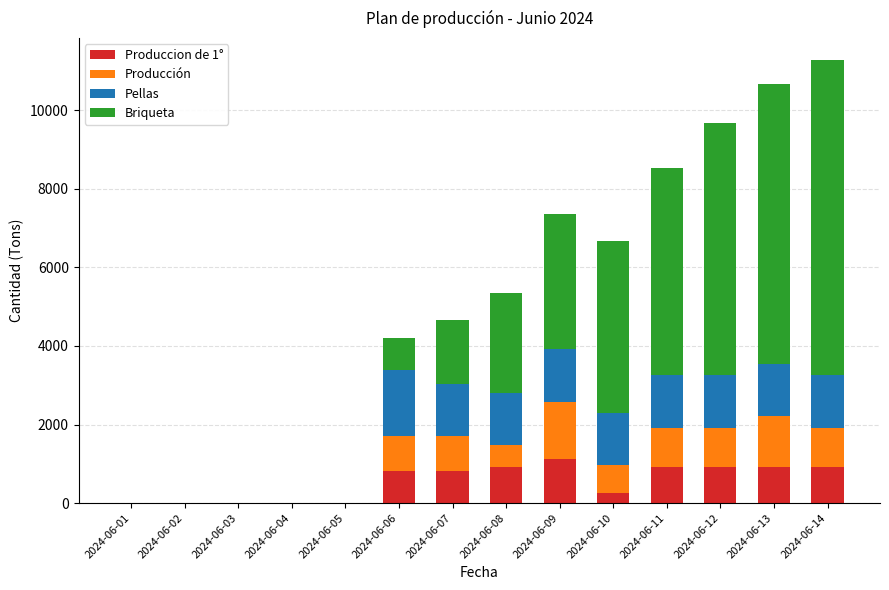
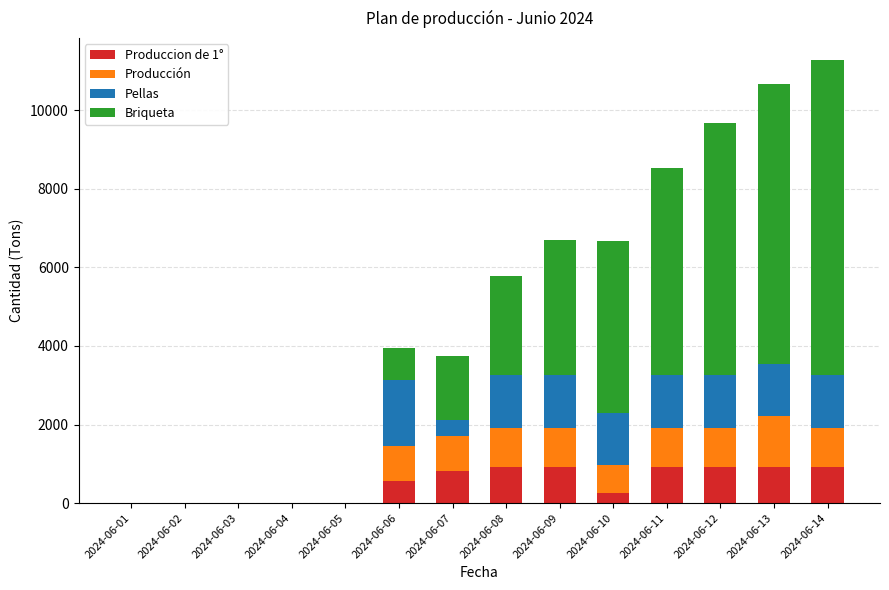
  {
    "Produccion de 1°": {
      "2024-06-01": 0,
      "2024-06-02": 0,
      "2024-06-03": 0,
      "2024-06-04": 0,
      "2024-06-05": 0,
-     "2024-06-06": 800,
+     "2024-06-06": 600,
      "2024-06-07": 800,
      "2024-06-08": 900,
-     "2024-06-09": 1100,
+     "2024-06-09": 900,
      "2024-06-10": 300,
      "2024-06-11": 900,
      "2024-06-12": 900,
      "2024-06-13": 900,
      "2024-06-14": 900
    },
    "Producción": {
      "2024-06-01": 0,
      "2024-06-02": 0,
      "2024-06-03": 0,
      "2024-06-04": 0,
      "2024-06-05": 0,
      "2024-06-06": 900,
      "2024-06-07": 900,
-     "2024-06-08": 600,
-     "2024-06-09": 1500,
+     "2024-06-08": 1000,
+     "2024-06-09": 1000,
      "2024-06-10": 700,
      "2024-06-11": 1000,
      "2024-06-12": 1000,
      "2024-06-13": 1300,
      "2024-06-14": 1000
    },
    "Pellas": {
      "2024-06-01": 0,
      "2024-06-02": 0,
      "2024-06-03": 0,
      "2024-06-04": 0,
      "2024-06-05": 0,
      "2024-06-06": 1700,
-     "2024-06-07": 1300,
+     "2024-06-07": 400,
      "2024-06-08": 1300,
      "2024-06-09": 1300,
      "2024-06-10": 1300,
      "2024-06-11": 1300,
      "2024-06-12": 1300,
      "2024-06-13": 1300,
      "2024-06-14": 1300
    },
    "Briqueta": {
      "2024-06-01": 0,
      "2024-06-02": 0,
      "2024-06-03": 0,
      "2024-06-04": 0,
      "2024-06-05": 0,
      "2024-06-06": 800,
      "2024-06-07": 1600,
      "2024-06-08": 2500,
      "2024-06-09": 3500,
      "2024-06-10": 4400,
      "2024-06-11": 5300,
      "2024-06-12": 6400,
      "2024-06-13": 7100,
      "2024-06-14": 8000
    }
  }
